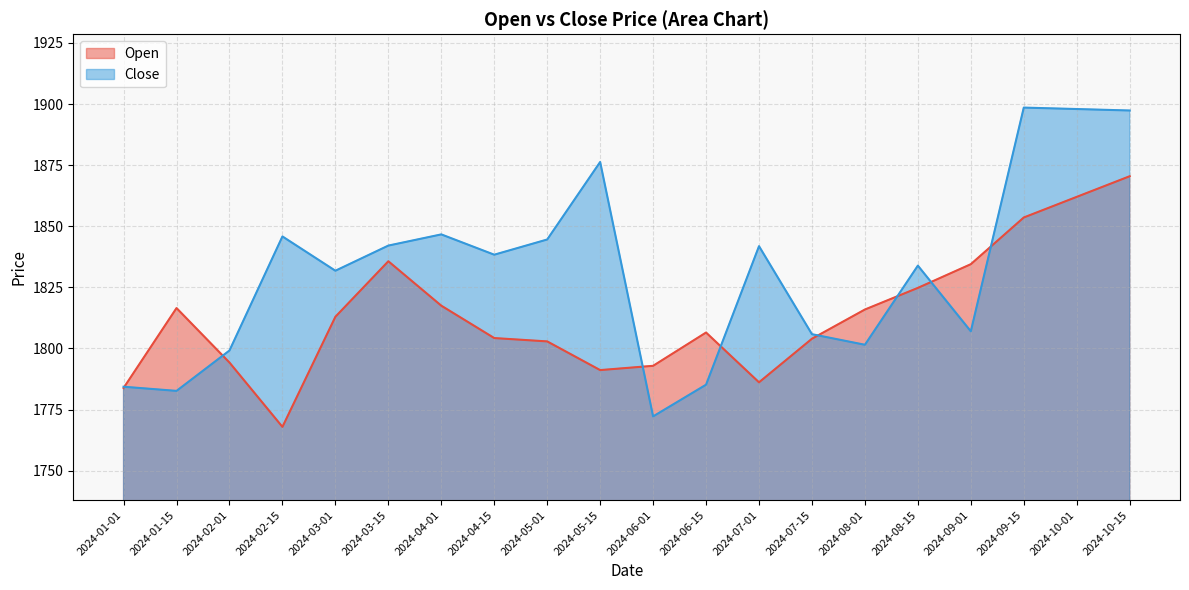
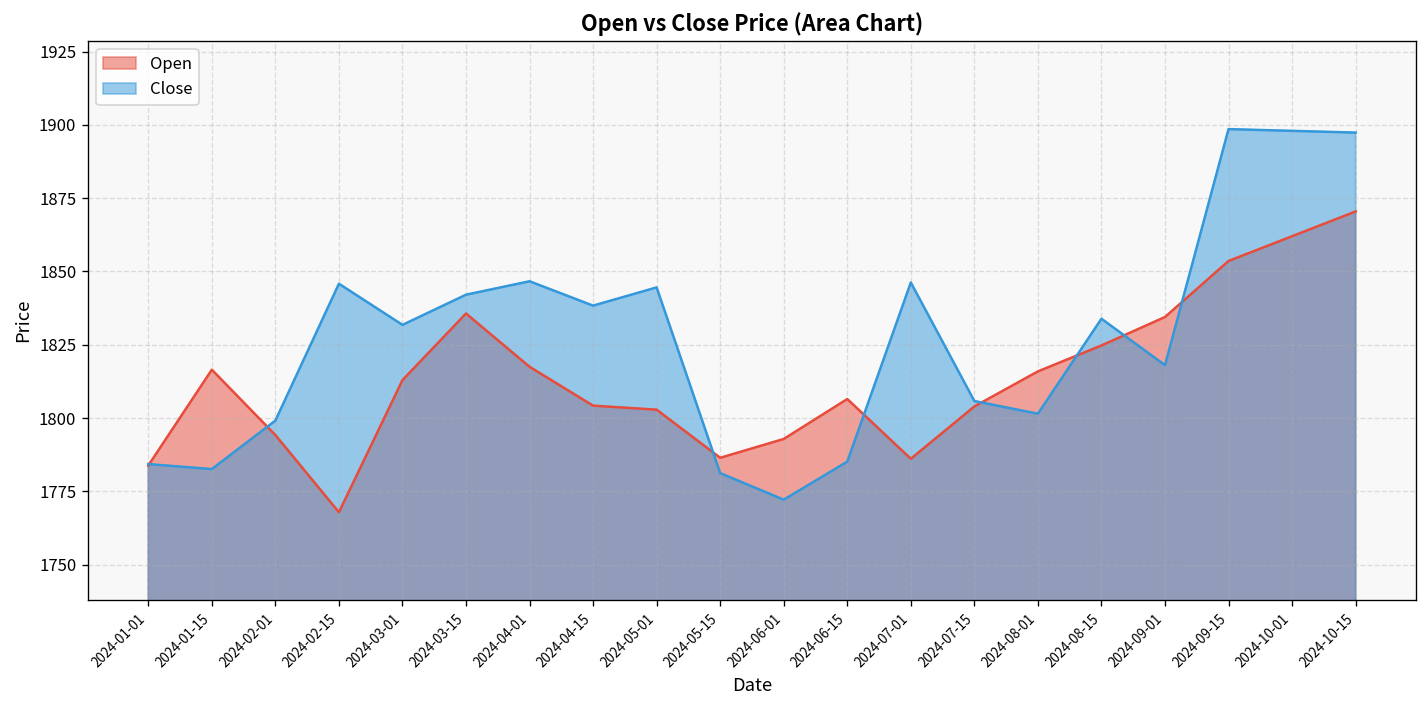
  {
    "Open": {
      "2024-01-15": 1817,
      "2024-02-01": 1794,
      "2024-02-15": 1768,
      "2024-03-01": 1813,
      "2024-03-15": 1836,
      "2024-04-01": 1817,
      "2024-04-15": 1804,
      "2024-05-01": 1803,
-     "2024-05-15": 1791,
+     "2024-05-15": 1786,
      "2024-06-01": 1793,
      "2024-06-15": 1807,
      "2024-07-01": 1786,
      "2024-07-15": 1804,
      "2024-08-01": 1816,
      "2024-08-15": 1825,
      "2024-09-01": 1834,
      "2024-09-15": 1854,
      "2024-10-01": 1862,
      "2024-10-15": 1870
    },
    "Close": {
      "2024-01-15": 1783,
      "2024-02-01": 1799,
      "2024-02-15": 1846,
      "2024-03-01": 1832,
      "2024-03-15": 1842,
      "2024-04-01": 1847,
      "2024-04-15": 1838,
      "2024-05-01": 1845,
-     "2024-05-15": 1876,
+     "2024-05-15": 1781,
      "2024-06-01": 1772,
      "2024-06-15": 1785,
-     "2024-07-01": 1842,
+     "2024-07-01": 1846,
      "2024-07-15": 1806,
      "2024-08-01": 1801,
      "2024-08-15": 1834,
-     "2024-09-01": 1807,
+     "2024-09-01": 1818,
      "2024-09-15": 1899,
      "2024-10-01": 1898,
      "2024-10-15": 1897
    }
  }
